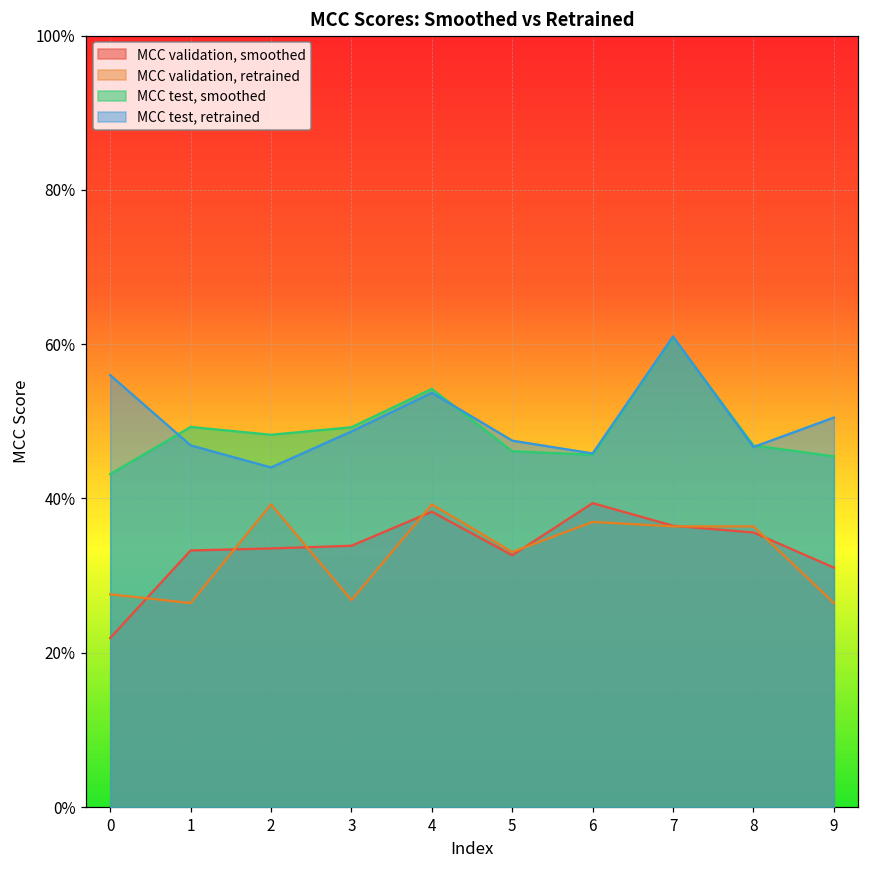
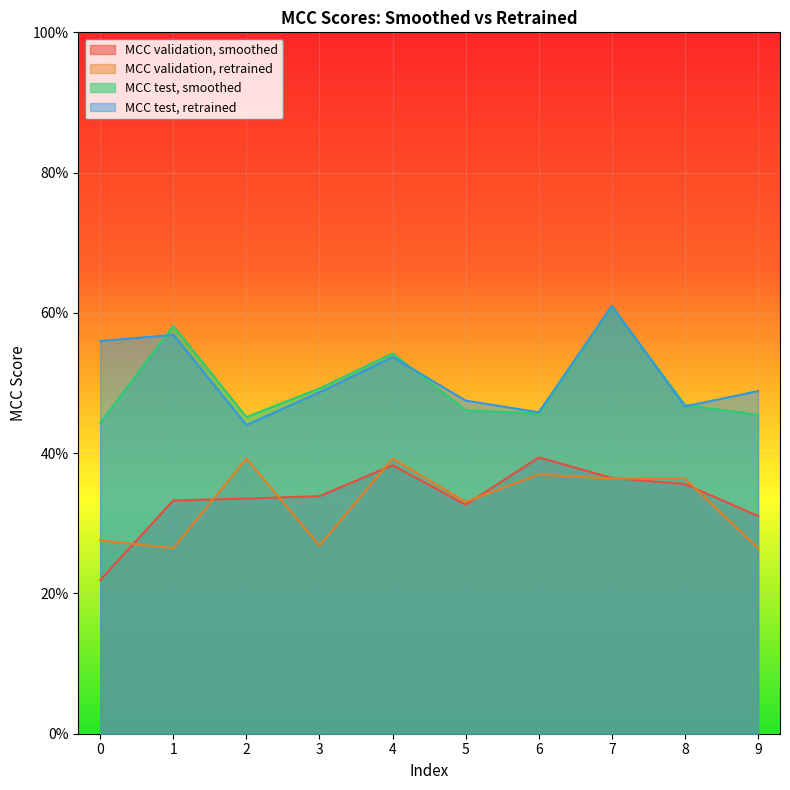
  {
    "MCC test, smoothed": {
-     "0": "43%",
-     "1": "49%",
-     "2": "48%",
+     "0": "44%",
+     "1": "58%",
+     "2": "45%",
      "3": "49%",
      "4": "54%",
      "5": "46%",
      "9": "45%"
    },
    "MCC test, retrained": {
      "0": "56%",
-     "1": "47%",
+     "1": "57%",
      "2": "44%",
      "3": "49%",
      "4": "54%",
      "5": "47%",
-     "9": "50%"
+     "9": "49%"
    }
  }
